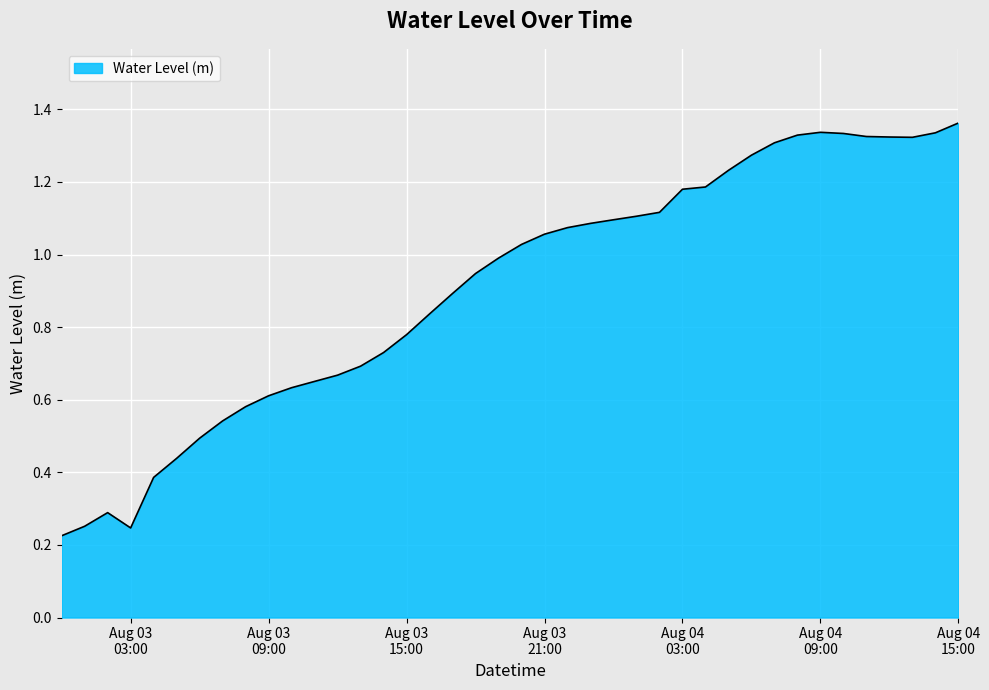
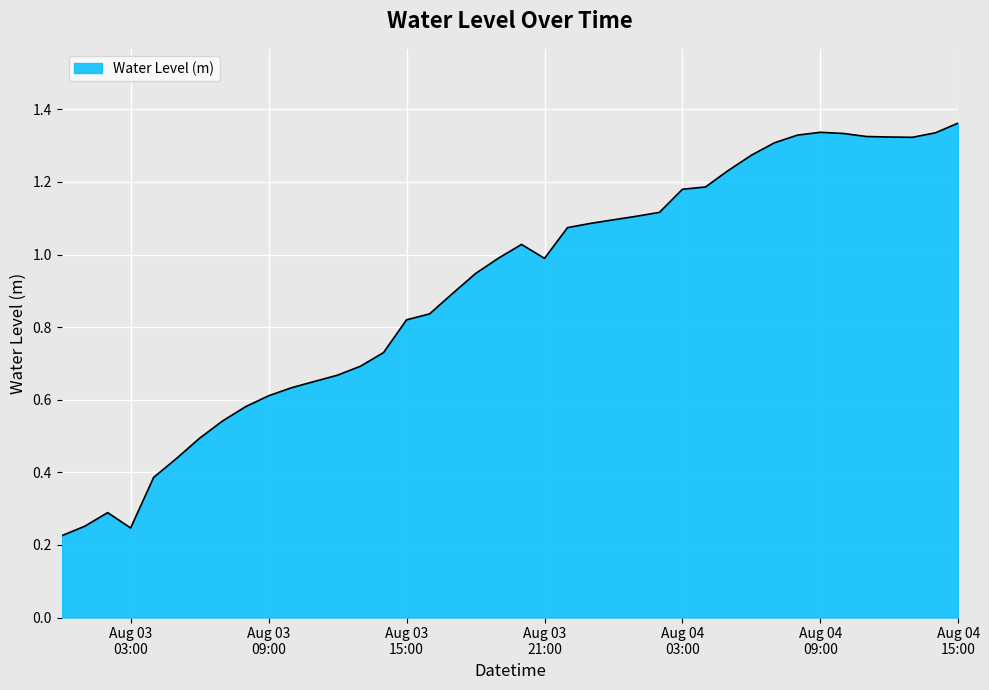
  {
    "Aug 03 03:00": 0.25,
    "Aug 03 09:00": 0.61,
-   "Aug 03 15:00": 0.78,
-   "Aug 03 21:00": 1.06,
+   "Aug 03 15:00": 0.82,
+   "Aug 03 21:00": 0.99,
    "Aug 04 03:00": 1.18,
    "Aug 04 09:00": 1.34,
    "Aug 04 15:00": 1.36
  }
